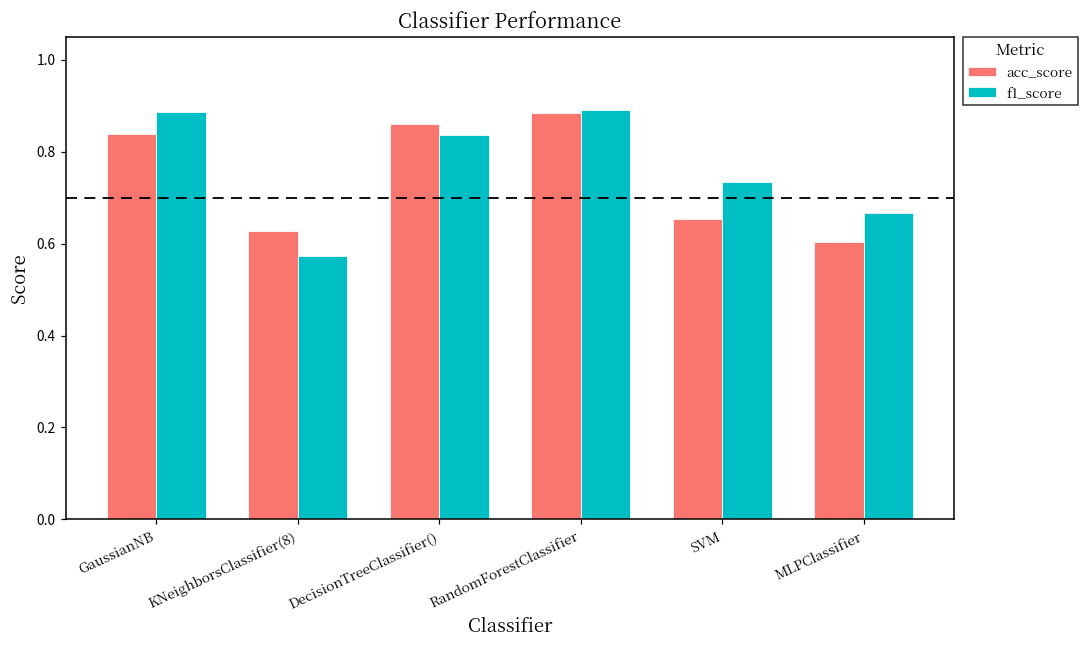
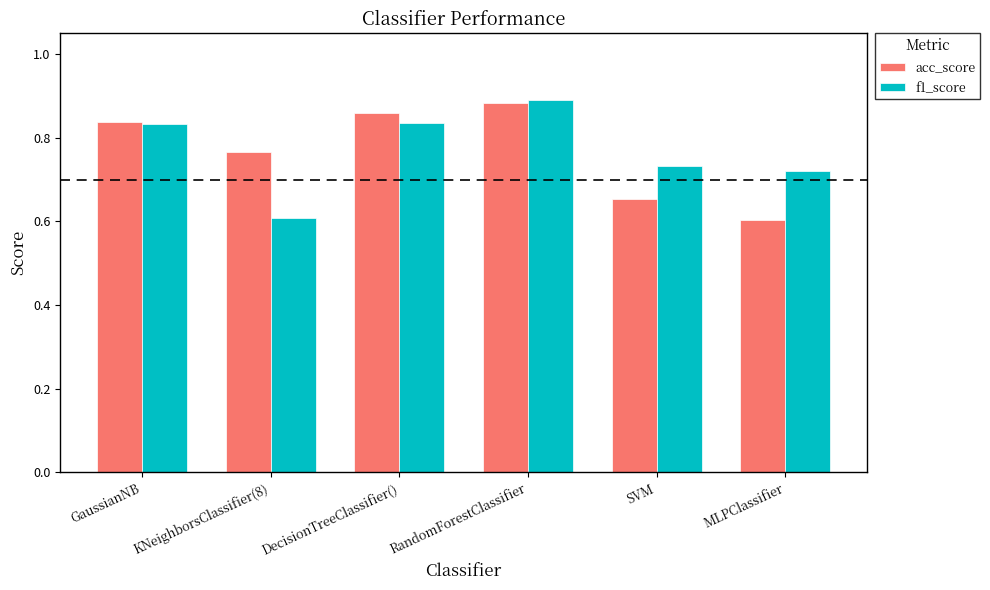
  {
    "acc_score": {
      "GaussianNB": 0.84,
-     "KNeighborsClassifier(8)": 0.63,
+     "KNeighborsClassifier(8)": 0.77,
      "DecisionTreeClassifier()": 0.86,
      "RandomForestClassifier": 0.88,
      "SVM": 0.65,
      "MLPClassifier": 0.60
    },
    "f1_score": {
-     "GaussianNB": 0.89,
-     "KNeighborsClassifier(8)": 0.57,
+     "GaussianNB": 0.83,
+     "KNeighborsClassifier(8)": 0.61,
      "DecisionTreeClassifier()": 0.84,
      "RandomForestClassifier": 0.89,
      "SVM": 0.73,
-     "MLPClassifier": 0.67
+     "MLPClassifier": 0.72
    }
  }
